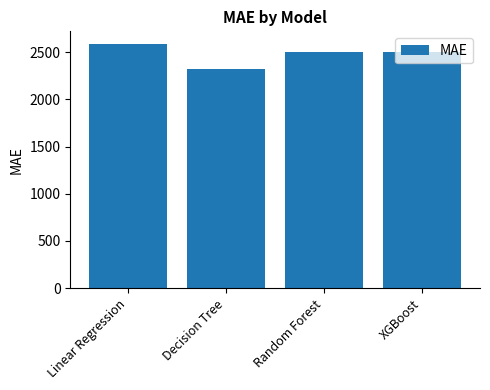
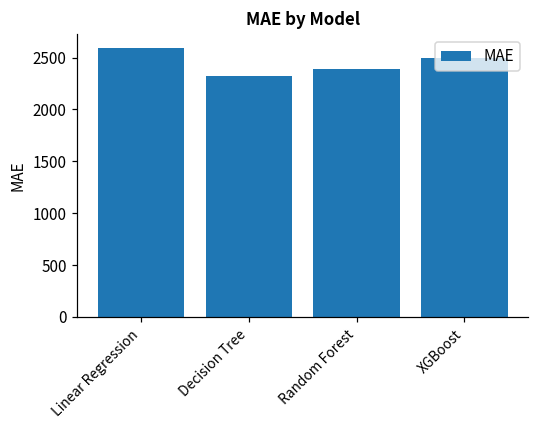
  {
    "Linear Regression": 2600,
    "Decision Tree": 2300,
-   "Random Forest": 2500
+   "Random Forest": 2400
  }
